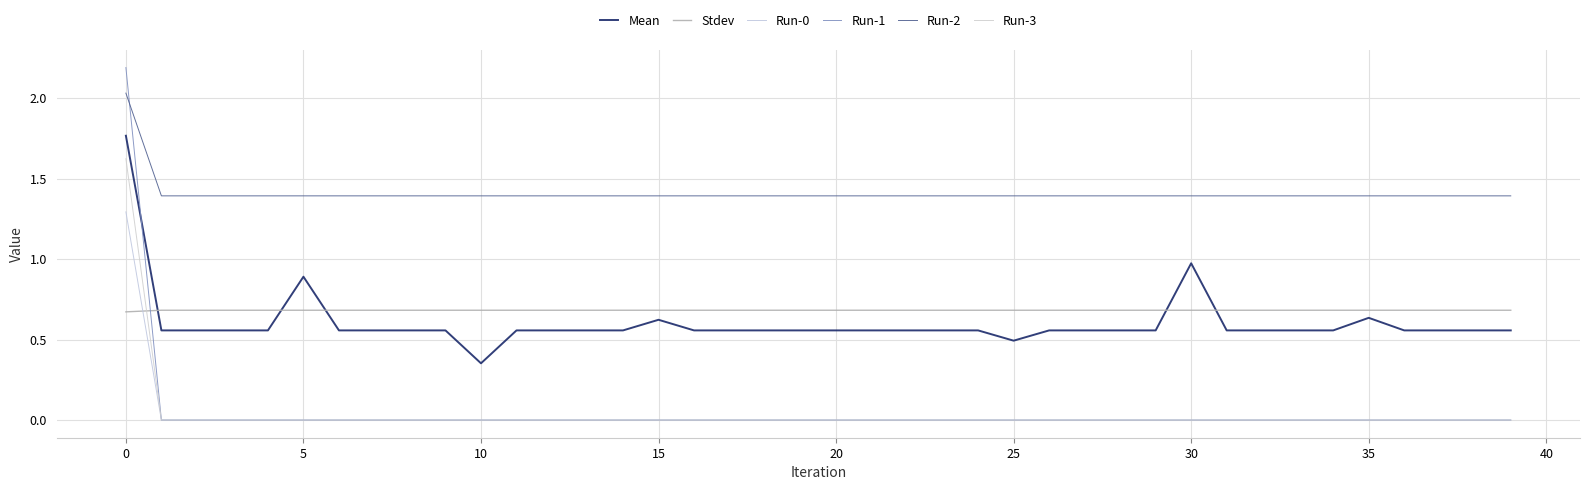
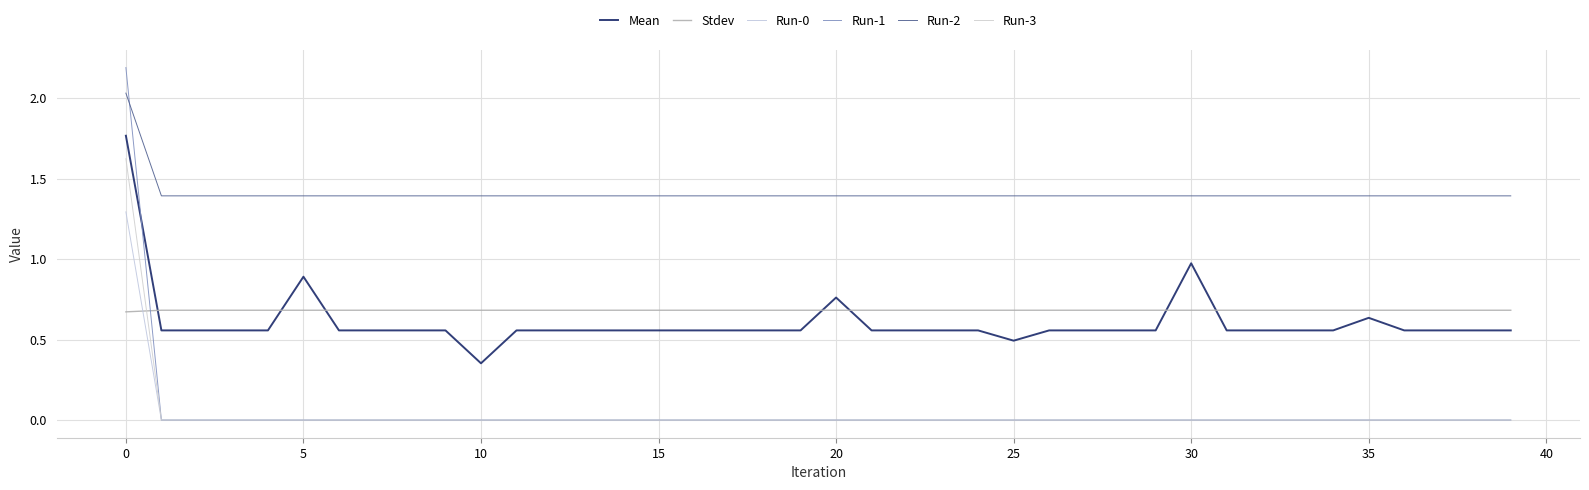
  {
    "Mean": {
      "0": 1.77,
      "5": 0.89,
      "10": 0.35,
-     "15": 0.62,
-     "20": 0.56,
+     "15": 0.56,
+     "20": 0.76,
      "25": 0.49,
      "30": 0.97,
      "35": 0.64
    },
    "Run-2": {
      "0": 2.03,
      "5": 1.39,
      "10": 1.39,
      "15": 1.39,
      "20": 1.39,
      "25": 1.39,
      "30": 1.39,
      "35": 1.39
    }
  }
